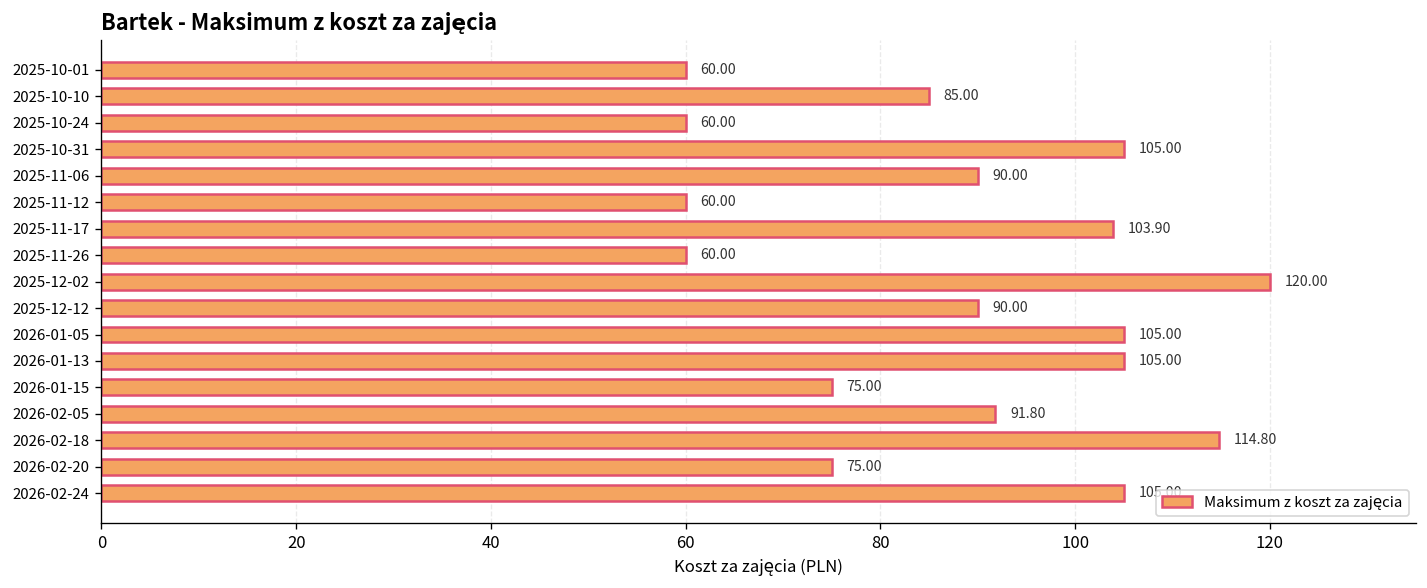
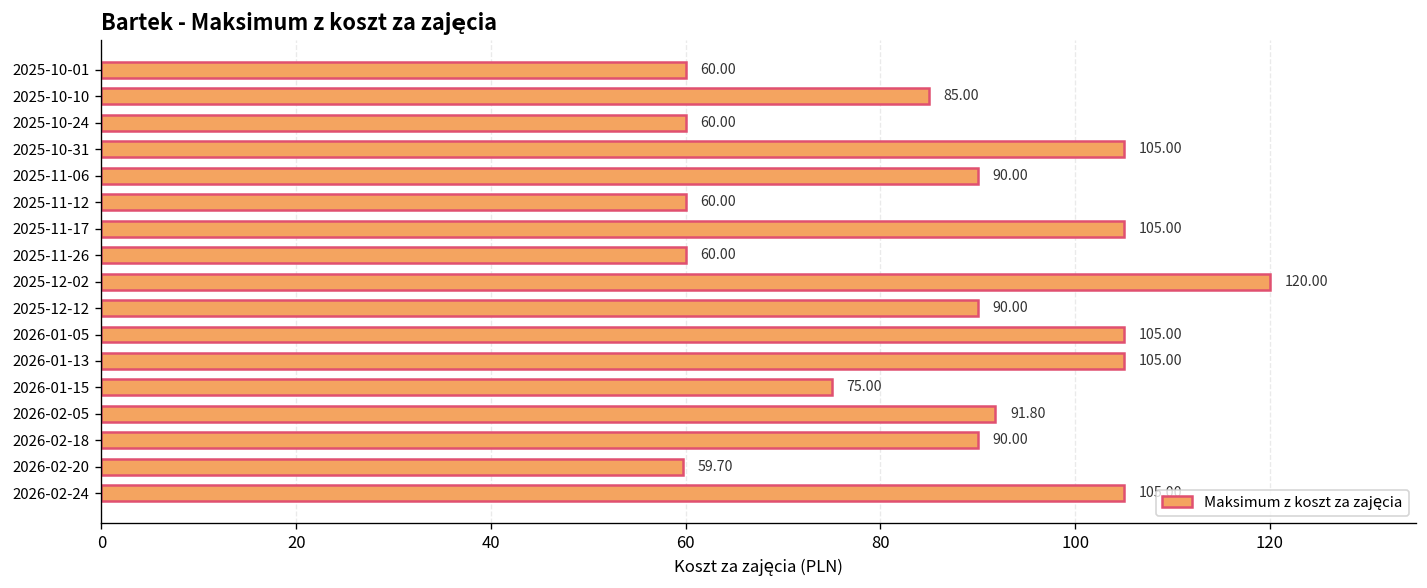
  {
    "2025-10-01": 60.00,
    "2025-10-10": 85.00,
    "2025-10-24": 60.00,
    "2025-10-31": 105.00,
    "2025-11-06": 90.00,
    "2025-11-12": 60.00,
-   "2025-11-17": 103.90,
+   "2025-11-17": 105.00,
    "2025-11-26": 60.00,
    "2025-12-02": 120.00,
    "2025-12-12": 90.00,
    "2026-01-05": 105.00,
    "2026-01-13": 105.00,
    "2026-01-15": 75.00,
    "2026-02-05": 91.80,
-   "2026-02-18": 114.80,
-   "2026-02-20": 75.00
+   "2026-02-18": 90.00,
+   "2026-02-20": 59.70
  }
